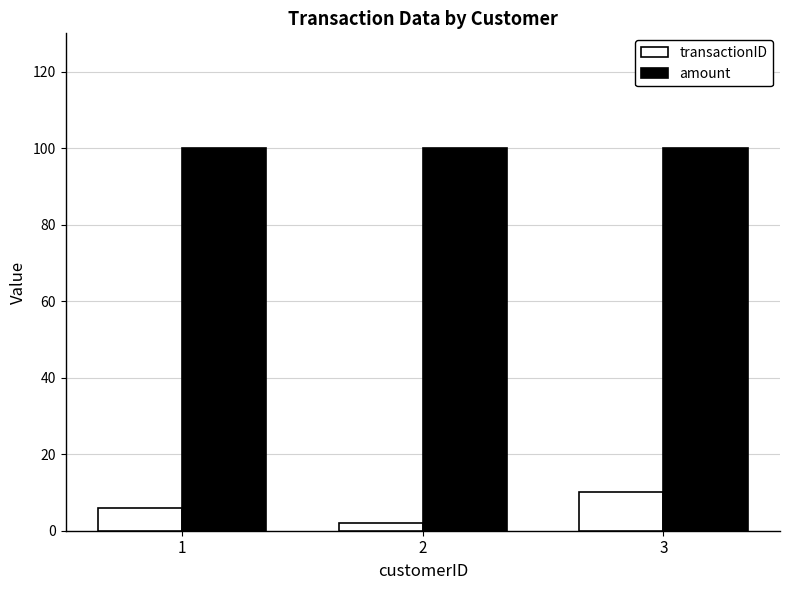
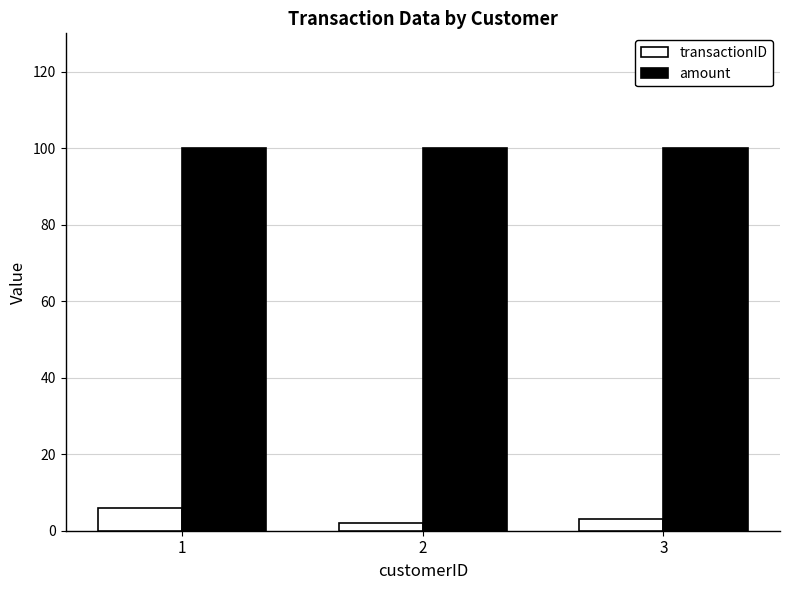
  {
    "transactionID": {
      "1": 6,
      "2": 2,
-     "3": 10
+     "3": 3
    },
    "amount": {
      "1": 100,
      "2": 100,
      "3": 100
    }
  }
